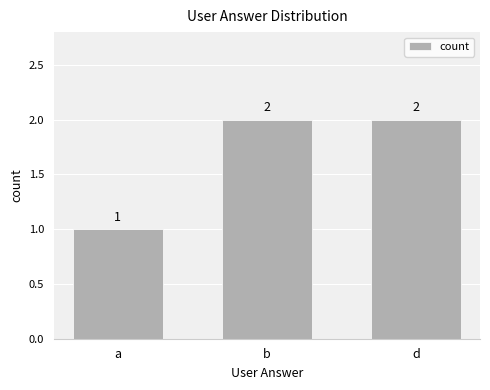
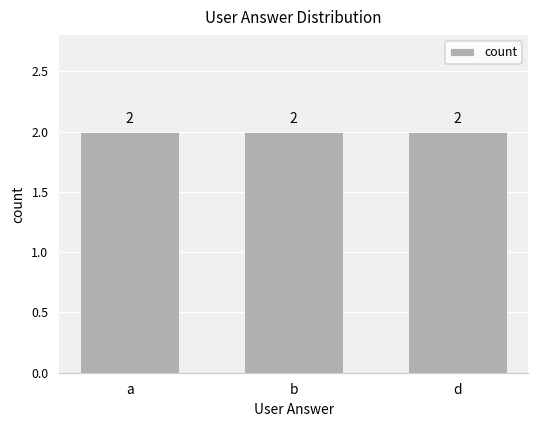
  {
-   "a": 1,
+   "a": 2,
    "b": 2,
    "d": 2
  }
